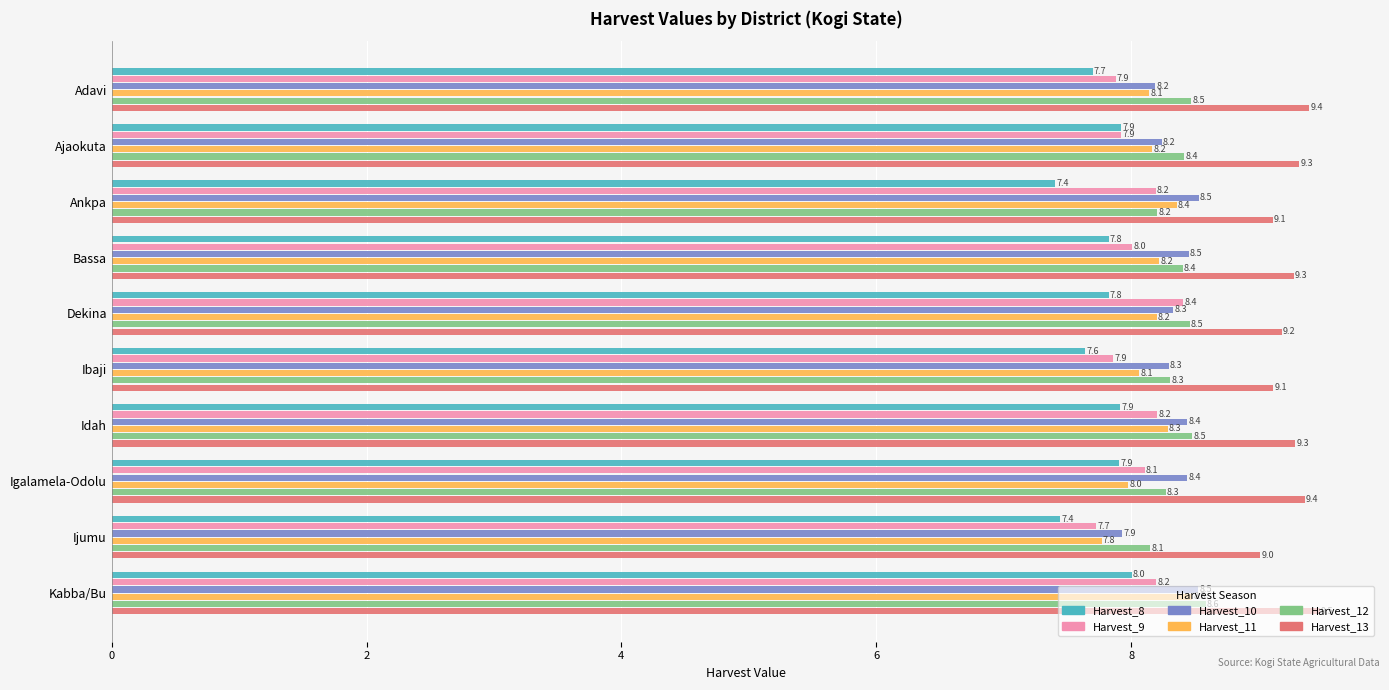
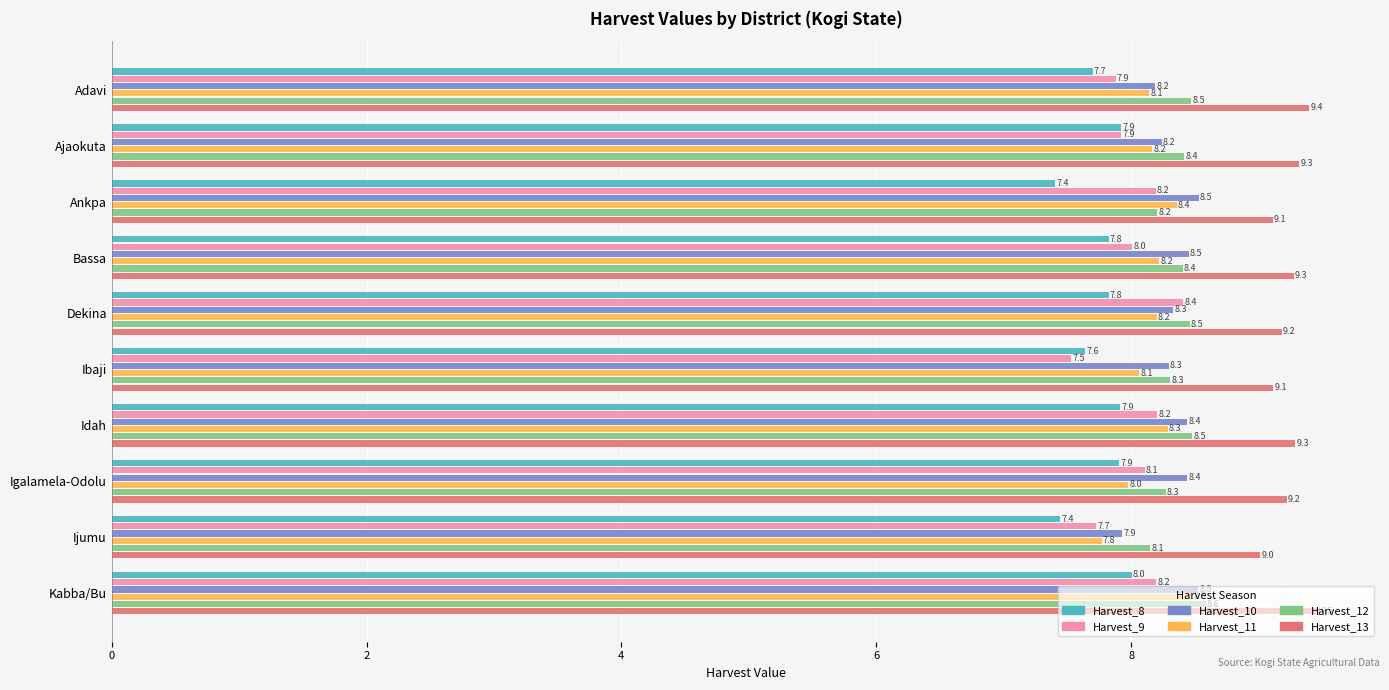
  {
    "Harvest_8": {
      "Adavi": 7.7,
      "Ankpa": 7.4,
      "Bassa": 7.8,
      "Dekina": 7.8,
      "Ibaji": 7.6,
      "Idah": 7.9,
      "Igalamela-Odolu": 7.9,
      "Ijumu": 7.4,
      "Kabba/Bu": 8.0
    },
    "Harvest_9": {
      "Adavi": 7.9,
      "Ankpa": 8.2,
      "Bassa": 8.0,
      "Dekina": 8.4,
-     "Ibaji": 7.9,
+     "Ibaji": 7.5,
      "Idah": 8.2,
      "Igalamela-Odolu": 8.1,
      "Ijumu": 7.7
    },
    "Harvest_10": {
      "Adavi": 8.2,
      "Ajaokuta": 8.2,
      "Ankpa": 8.5,
      "Bassa": 8.5,
      "Dekina": 8.3,
      "Ibaji": 8.3,
      "Idah": 8.4,
      "Igalamela-Odolu": 8.4,
      "Ijumu": 7.9
    },
    "Harvest_11": {
      "Adavi": 8.1,
      "Ajaokuta": 8.2,
      "Ankpa": 8.4,
      "Bassa": 8.2,
      "Dekina": 8.2,
      "Ibaji": 8.1,
      "Idah": 8.3,
      "Igalamela-Odolu": 8.0,
      "Ijumu": 7.8
    },
    "Harvest_12": {
      "Adavi": 8.5,
      "Ajaokuta": 8.4,
      "Ankpa": 8.2,
      "Bassa": 8.4,
      "Dekina": 8.5,
      "Ibaji": 8.3,
      "Idah": 8.5,
      "Igalamela-Odolu": 8.3,
      "Ijumu": 8.1
    },
    "Harvest_13": {
      "Adavi": 9.4,
      "Ajaokuta": 9.3,
      "Ankpa": 9.1,
      "Bassa": 9.3,
      "Dekina": 9.2,
      "Ibaji": 9.1,
      "Idah": 9.3,
-     "Igalamela-Odolu": 9.4,
+     "Igalamela-Odolu": 9.2,
      "Ijumu": 9.0
    }
  }
